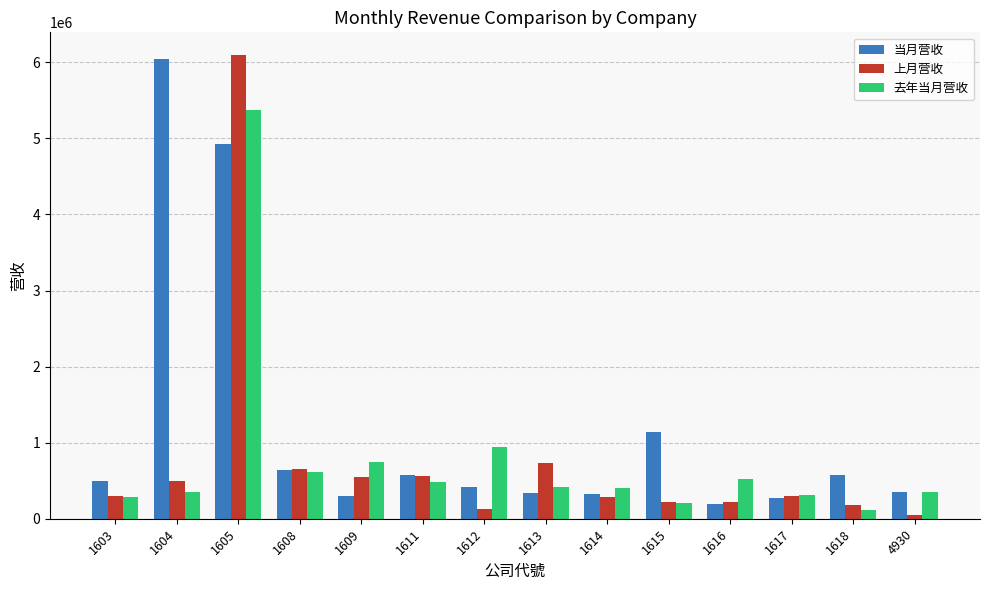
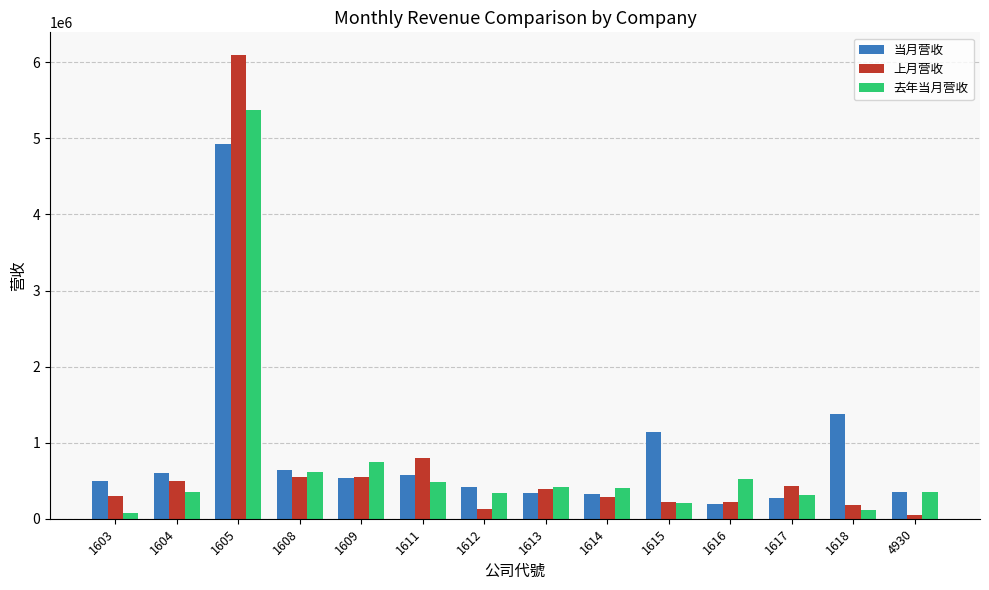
  {
    "当月营收": {
      "1603": 500000,
-     "1604": 6000000,
+     "1604": 600000,
      "1605": 4900000,
      "1608": 600000,
-     "1609": 300000,
+     "1609": 500000,
      "1611": 600000,
      "1612": 400000,
      "1613": 300000,
      "1614": 300000,
      "1615": 1100000,
      "1616": 200000,
      "1617": 300000,
-     "1618": 600000,
+     "1618": 1400000,
      "4930": 400000
    },
    "上月营收": {
      "1603": 300000,
      "1604": 500000,
      "1605": 6100000,
-     "1608": 700000,
+     "1608": 500000,
      "1609": 500000,
-     "1611": 600000,
+     "1611": 800000,
      "1612": 100000,
-     "1613": 700000,
+     "1613": 400000,
      "1614": 300000,
      "1615": 200000,
      "1616": 200000,
-     "1617": 300000,
+     "1617": 400000,
      "1618": 200000,
      "4930": 100000
    },
    "去年当月营收": {
-     "1603": 300000,
+     "1603": 100000,
      "1604": 300000,
      "1605": 5400000,
      "1608": 600000,
      "1609": 700000,
      "1611": 500000,
-     "1612": 900000,
+     "1612": 300000,
      "1613": 400000,
      "1614": 400000,
      "1615": 200000,
      "1616": 500000,
      "1617": 300000,
      "1618": 100000,
      "4930": 300000
    }
  }
